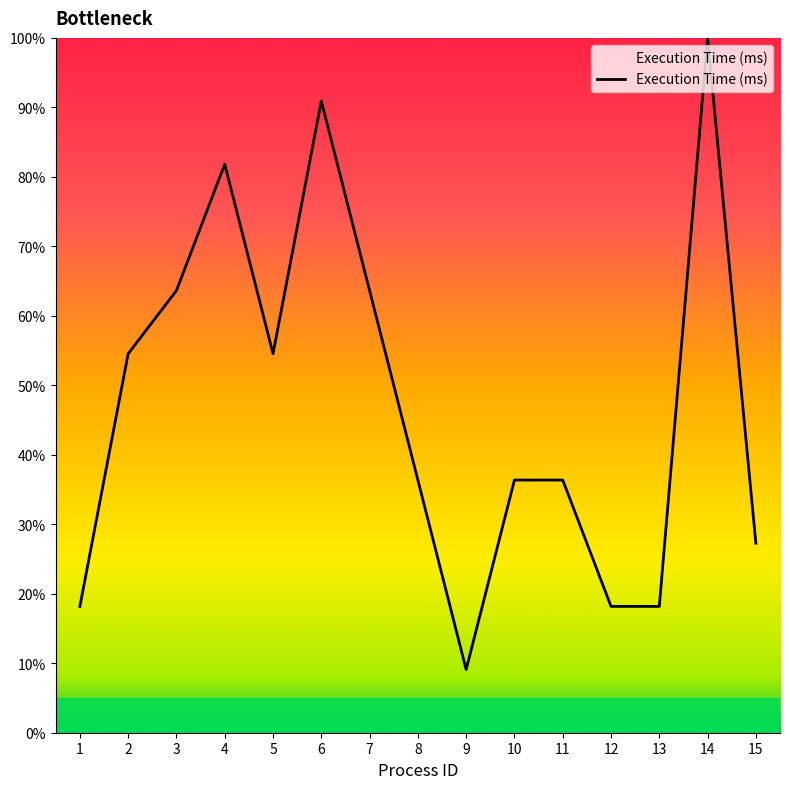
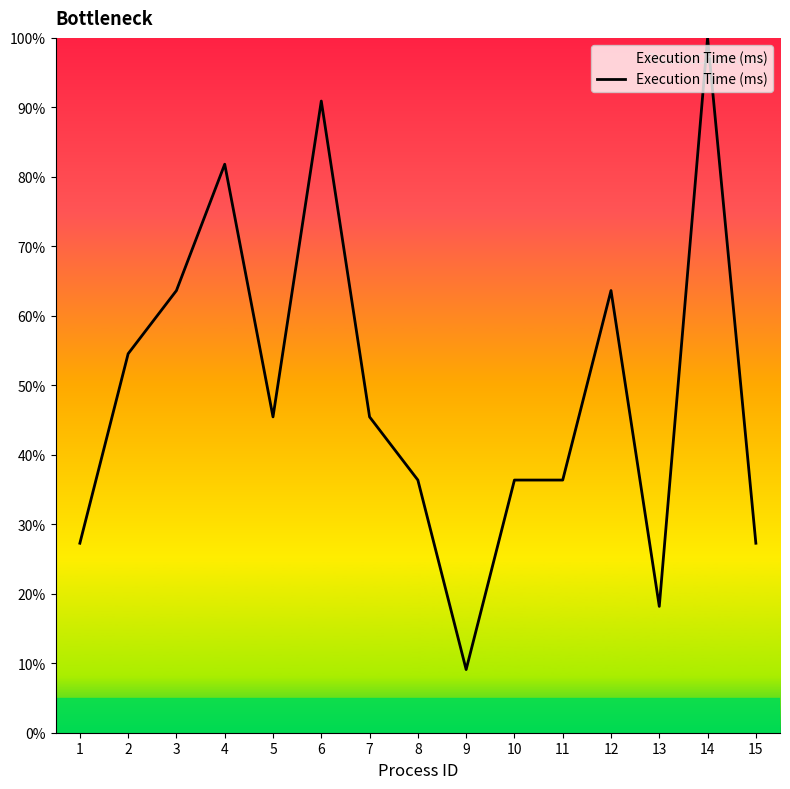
  {
-   "1": "18%",
+   "1": "27%",
    "2": "55%",
    "3": "64%",
    "4": "82%",
-   "5": "55%",
+   "5": "45%",
    "6": "91%",
-   "7": "64%",
+   "7": "45%",
    "8": "36%",
    "9": "9%",
    "10": "36%",
    "11": "36%",
-   "12": "18%",
+   "12": "64%",
    "13": "18%",
    "14": "100%",
    "15": "27%"
  }
